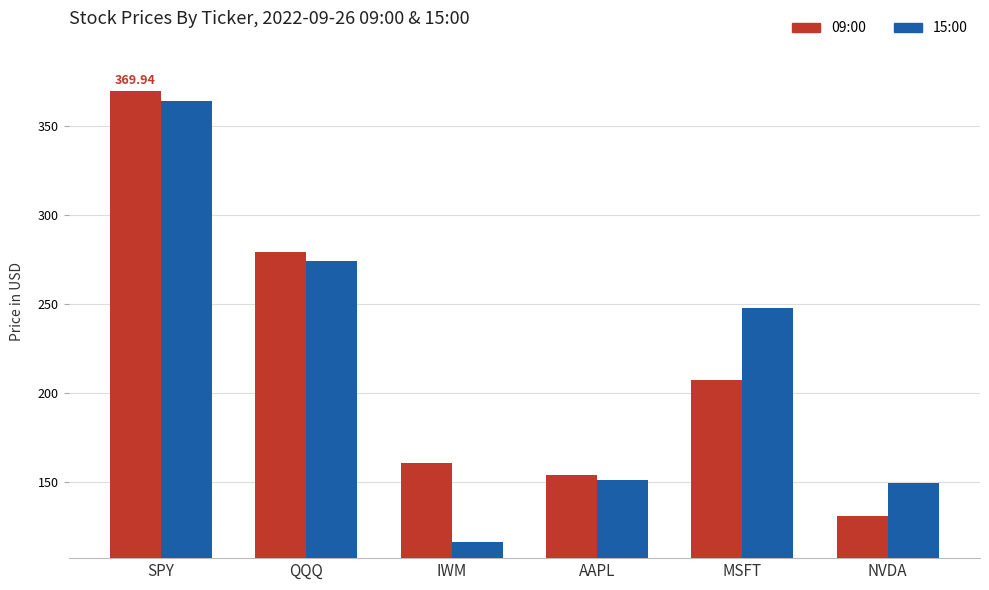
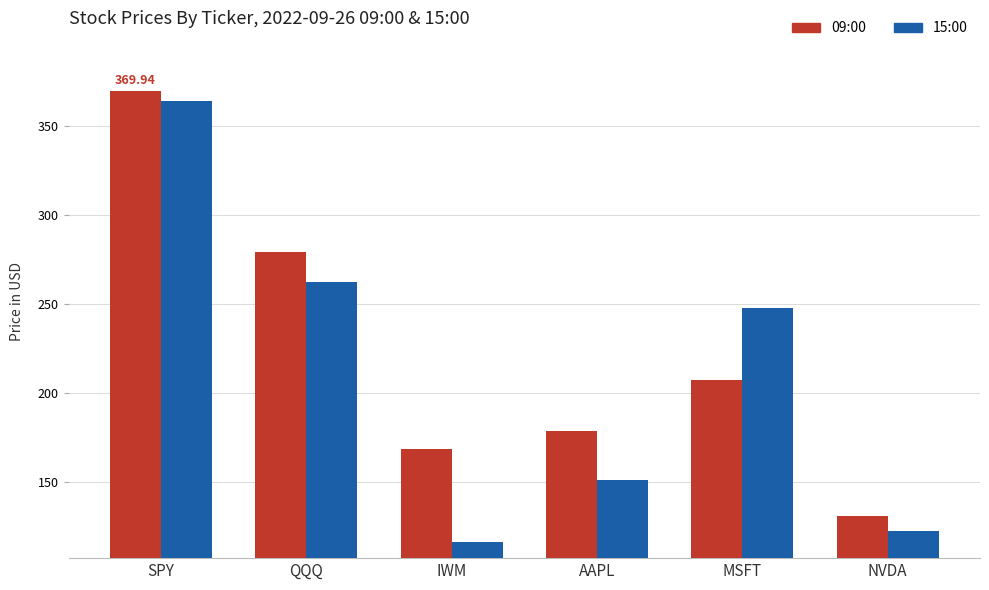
  {
    "09:00": {
      "QQQ": 279,
-     "IWM": 161,
-     "AAPL": 154,
+     "IWM": 168,
+     "AAPL": 179,
      "MSFT": 207,
      "NVDA": 130
    },
    "15:00": {
      "SPY": 364,
-     "QQQ": 274,
+     "QQQ": 262,
      "IWM": 116,
      "AAPL": 151,
      "MSFT": 248,
-     "NVDA": 149
+     "NVDA": 122
    }
  }
